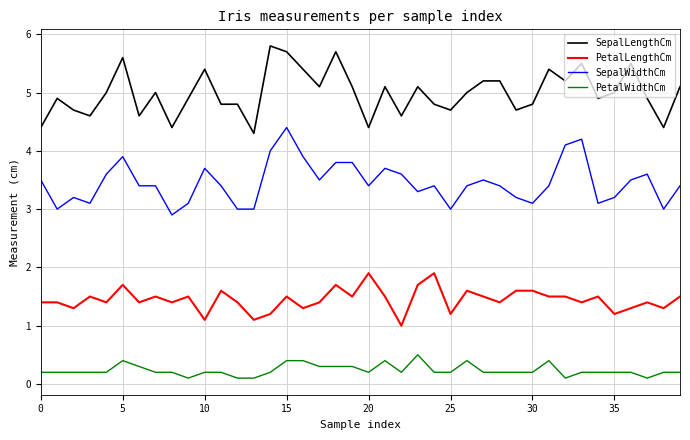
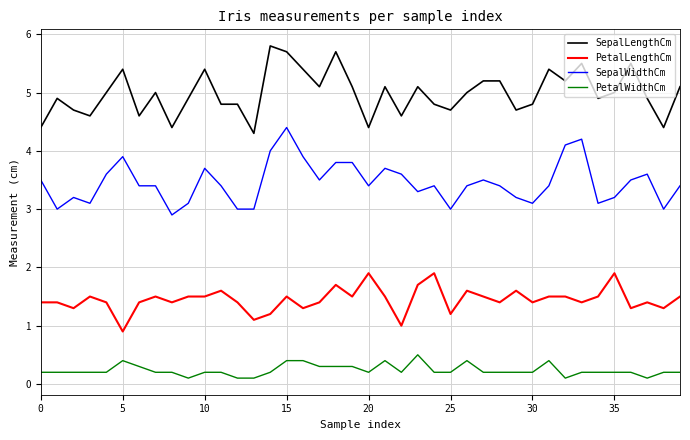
  {
    "SepalLengthCm": {
      "0": 4.4,
-     "5": 5.6,
+     "5": 5.4,
      "10": 5.4,
      "15": 5.7,
      "20": 4.4,
      "25": 4.7,
      "30": 4.8
    },
    "PetalLengthCm": {
      "0": 1.4,
-     "5": 1.7,
-     "10": 1.1,
+     "5": 0.9,
+     "10": 1.5,
      "15": 1.5,
      "20": 1.9,
      "25": 1.2,
-     "30": 1.6,
-     "35": 1.2
+     "30": 1.4,
+     "35": 1.9
    },
    "SepalWidthCm": {
      "0": 3.5,
      "5": 3.9,
      "10": 3.7,
      "15": 4.4,
      "20": 3.4,
      "25": 3.0,
      "30": 3.1,
      "35": 3.2
    },
    "PetalWidthCm": {
      "0": 0.2,
      "5": 0.4,
      "10": 0.2,
      "15": 0.4,
      "20": 0.2,
      "25": 0.2,
      "30": 0.2,
      "35": 0.2
    }
  }
